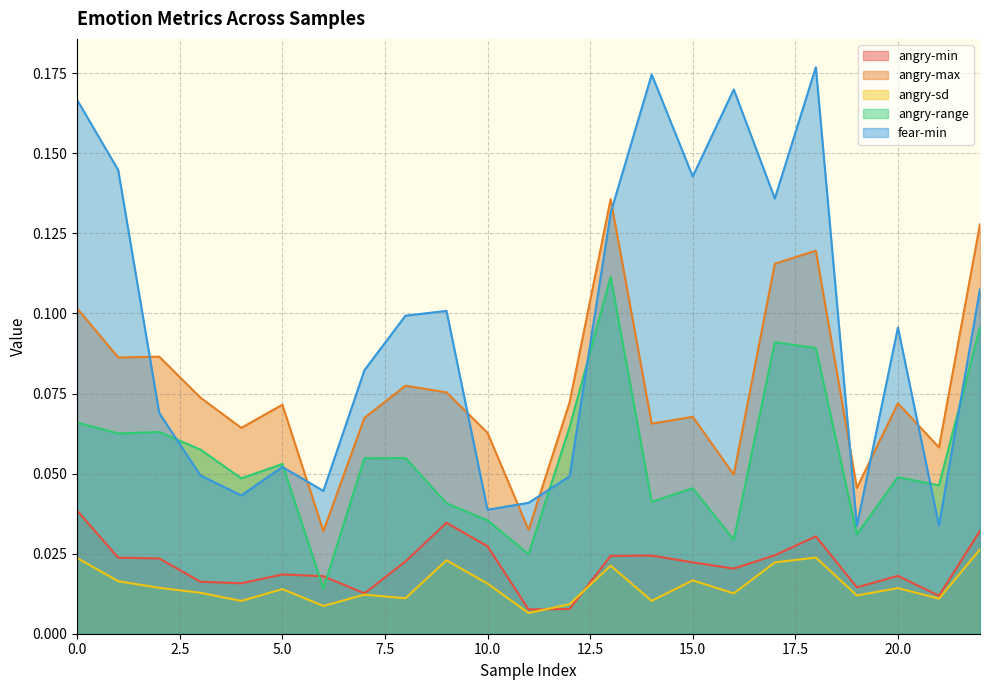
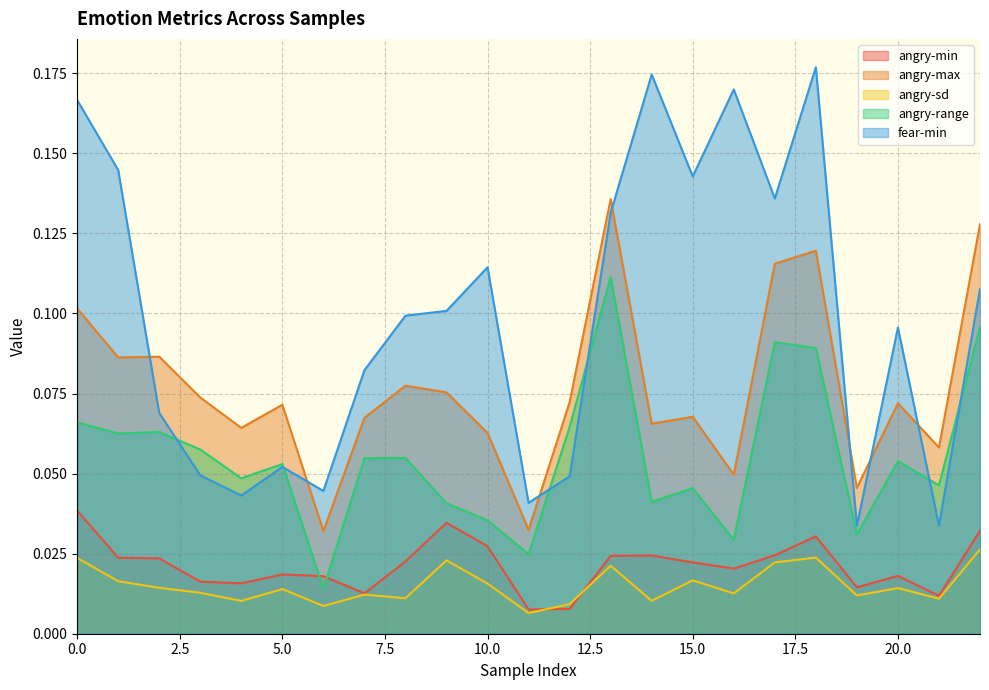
  {
    "angry-range": {
      "0.0": 0.066,
      "5.0": 0.053,
      "10.0": 0.035,
      "15.0": 0.045,
-     "20.0": 0.049
+     "20.0": 0.054
    },
    "fear-min": {
      "0.0": 0.167,
      "5.0": 0.052,
-     "10.0": 0.039,
+     "10.0": 0.114,
      "15.0": 0.143,
      "20.0": 0.096
    }
  }
